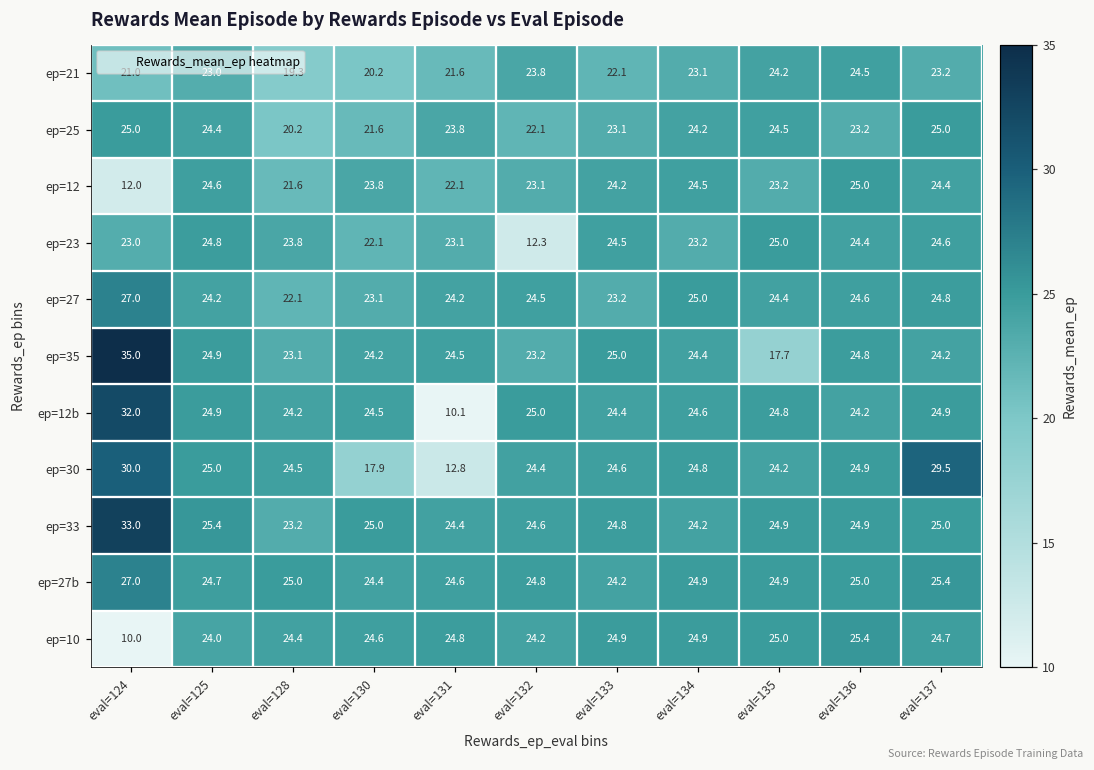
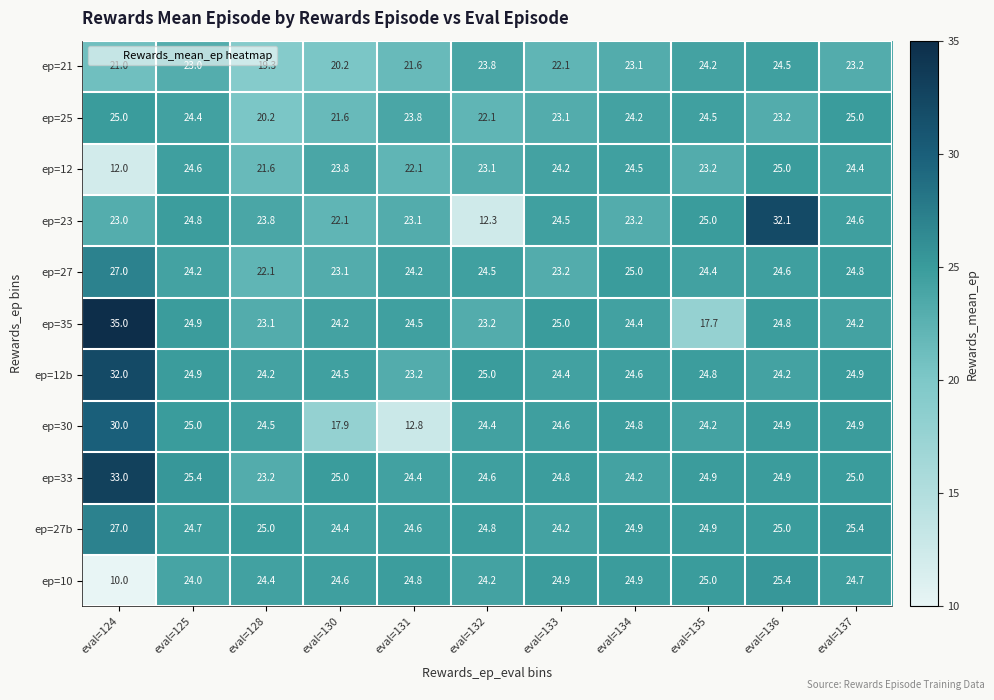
  {
    "ep=21": {
      "eval=130": 20.2,
      "eval=131": 21.6,
      "eval=132": 23.8,
      "eval=133": 22.1,
      "eval=134": 23.1,
      "eval=135": 24.2,
      "eval=136": 24.5,
      "eval=137": 23.2
    },
    "ep=25": {
      "eval=124": 25.0,
      "eval=125": 24.4,
      "eval=128": 20.2,
      "eval=130": 21.6,
      "eval=131": 23.8,
      "eval=132": 22.1,
      "eval=133": 23.1,
      "eval=134": 24.2,
      "eval=135": 24.5,
      "eval=136": 23.2,
      "eval=137": 25.0
    },
    "ep=12": {
      "eval=124": 12.0,
      "eval=125": 24.6,
      "eval=128": 21.6,
      "eval=130": 23.8,
      "eval=131": 22.1,
      "eval=132": 23.1,
      "eval=133": 24.2,
      "eval=134": 24.5,
      "eval=135": 23.2,
      "eval=136": 25.0,
      "eval=137": 24.4
    },
    "ep=23": {
      "eval=124": 23.0,
      "eval=125": 24.8,
      "eval=128": 23.8,
      "eval=130": 22.1,
      "eval=131": 23.1,
      "eval=132": 12.3,
      "eval=133": 24.5,
      "eval=134": 23.2,
      "eval=135": 25.0,
-     "eval=136": 24.4,
+     "eval=136": 32.1,
      "eval=137": 24.6
    },
    "ep=27": {
      "eval=124": 27.0,
      "eval=125": 24.2,
      "eval=128": 22.1,
      "eval=130": 23.1,
      "eval=131": 24.2,
      "eval=132": 24.5,
      "eval=133": 23.2,
      "eval=134": 25.0,
      "eval=135": 24.4,
      "eval=136": 24.6,
      "eval=137": 24.8
    },
    "ep=35": {
      "eval=124": 35.0,
      "eval=125": 24.9,
      "eval=128": 23.1,
      "eval=130": 24.2,
      "eval=131": 24.5,
      "eval=132": 23.2,
      "eval=133": 25.0,
      "eval=134": 24.4,
      "eval=135": 17.7,
      "eval=136": 24.8,
      "eval=137": 24.2
    },
    "ep=12b": {
      "eval=124": 32.0,
      "eval=125": 24.9,
      "eval=128": 24.2,
      "eval=130": 24.5,
-     "eval=131": 10.1,
+     "eval=131": 23.2,
      "eval=132": 25.0,
      "eval=133": 24.4,
      "eval=134": 24.6,
      "eval=135": 24.8,
      "eval=136": 24.2,
      "eval=137": 24.9
    },
    "ep=30": {
      "eval=124": 30.0,
      "eval=125": 25.0,
      "eval=128": 24.5,
      "eval=130": 17.9,
      "eval=131": 12.8,
      "eval=132": 24.4,
      "eval=133": 24.6,
      "eval=134": 24.8,
      "eval=135": 24.2,
      "eval=136": 24.9,
-     "eval=137": 29.5
+     "eval=137": 24.9
    },
    "ep=33": {
      "eval=124": 33.0,
      "eval=125": 25.4,
      "eval=128": 23.2,
      "eval=130": 25.0,
      "eval=131": 24.4,
      "eval=132": 24.6,
      "eval=133": 24.8,
      "eval=134": 24.2,
      "eval=135": 24.9,
      "eval=136": 24.9,
      "eval=137": 25.0
    },
    "ep=27b": {
      "eval=124": 27.0,
      "eval=125": 24.7,
      "eval=128": 25.0,
      "eval=130": 24.4,
      "eval=131": 24.6,
      "eval=132": 24.8,
      "eval=133": 24.2,
      "eval=134": 24.9,
      "eval=135": 24.9,
      "eval=136": 25.0,
      "eval=137": 25.4
    },
    "ep=10": {
      "eval=124": 10.0,
      "eval=125": 24.0,
      "eval=128": 24.4,
      "eval=130": 24.6,
      "eval=131": 24.8,
      "eval=132": 24.2,
      "eval=133": 24.9,
      "eval=134": 24.9,
      "eval=135": 25.0,
      "eval=136": 25.4,
      "eval=137": 24.7
    }
  }
